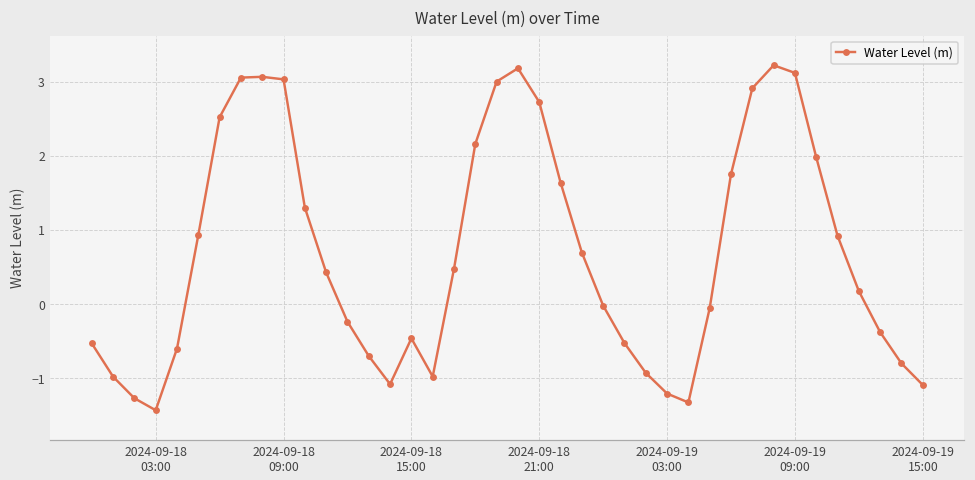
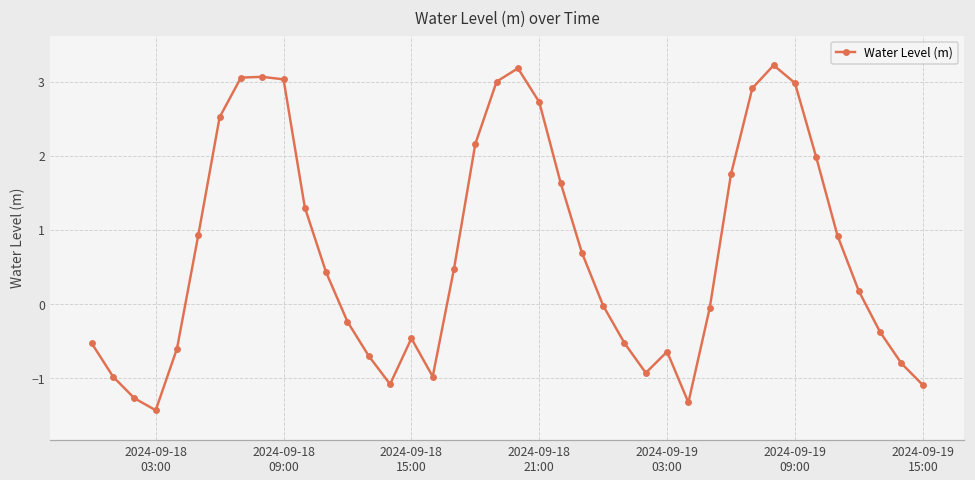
  {
    "2024-09-18 03:00": -1.4,
    "2024-09-18 09:00": 3.0,
    "2024-09-18 15:00": -0.5,
    "2024-09-18 21:00": 2.7,
-   "2024-09-19 03:00": -1.2,
-   "2024-09-19 09:00": 3.1,
+   "2024-09-19 03:00": -0.6,
+   "2024-09-19 09:00": 3.0,
    "2024-09-19 15:00": -1.1
  }
